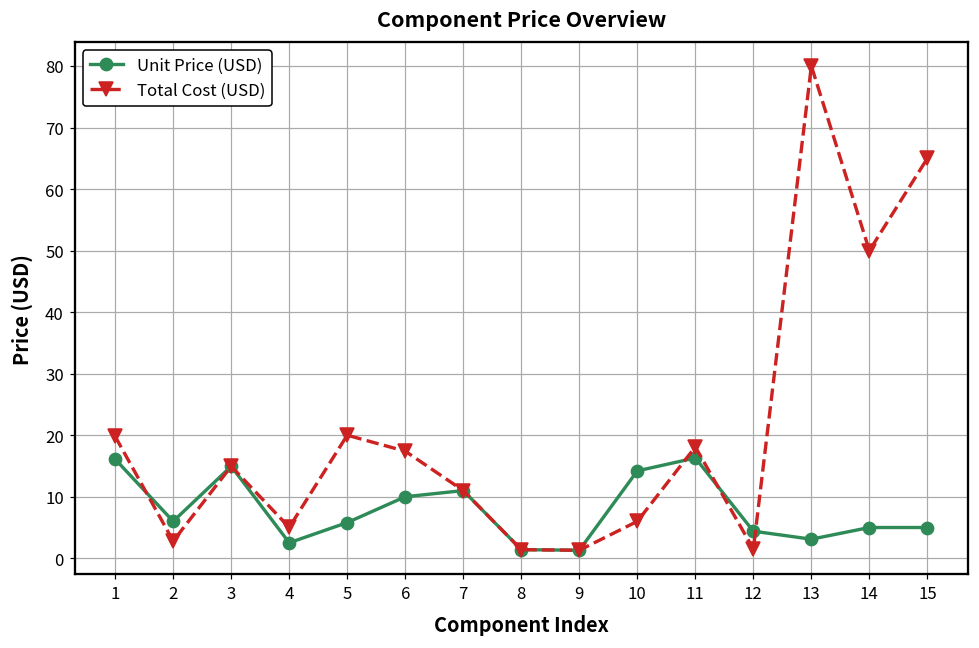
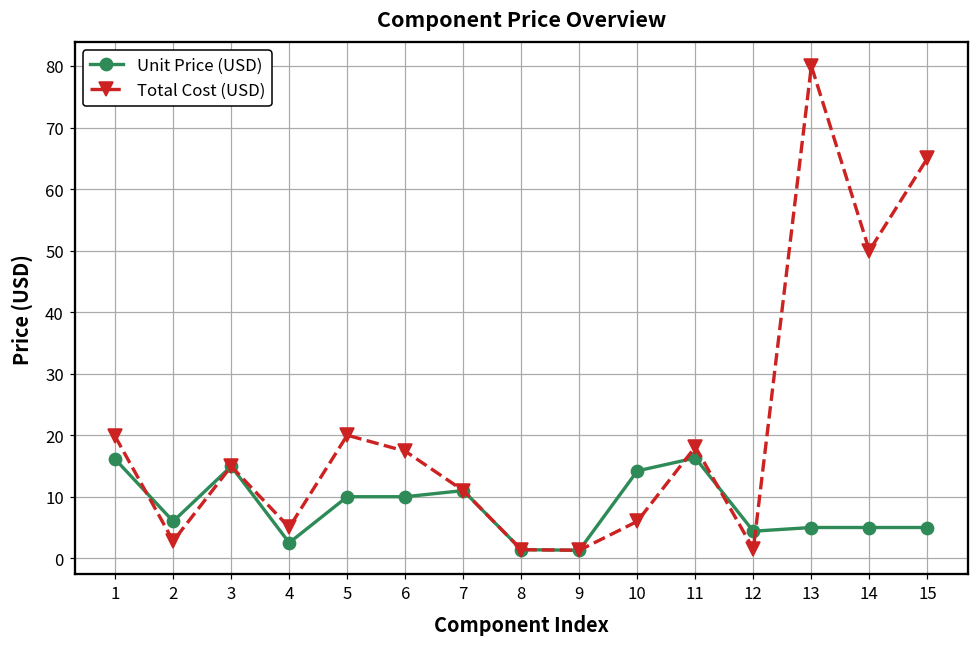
  {
    "Unit Price (USD)": {
      "1": 16,
      "2": 6,
      "4": 3,
-     "5": 6,
+     "5": 10,
      "6": 10,
      "10": 14,
      "11": 16,
      "12": 4,
-     "13": 3,
+     "13": 5,
      "14": 5,
      "15": 5
    },
    "Total Cost (USD)": {
      "1": 20,
      "2": 3,
      "4": 5,
      "5": 20,
      "6": 17,
      "10": 6,
      "11": 18,
      "12": 2,
      "13": 80,
      "14": 50,
      "15": 65
    }
  }
